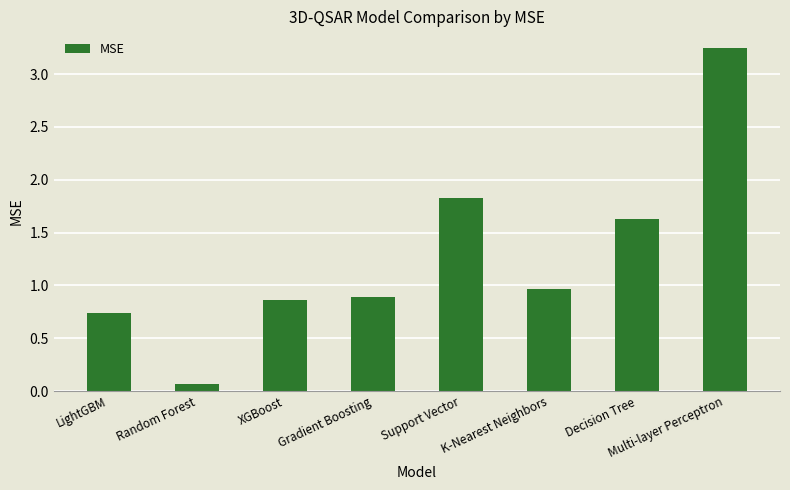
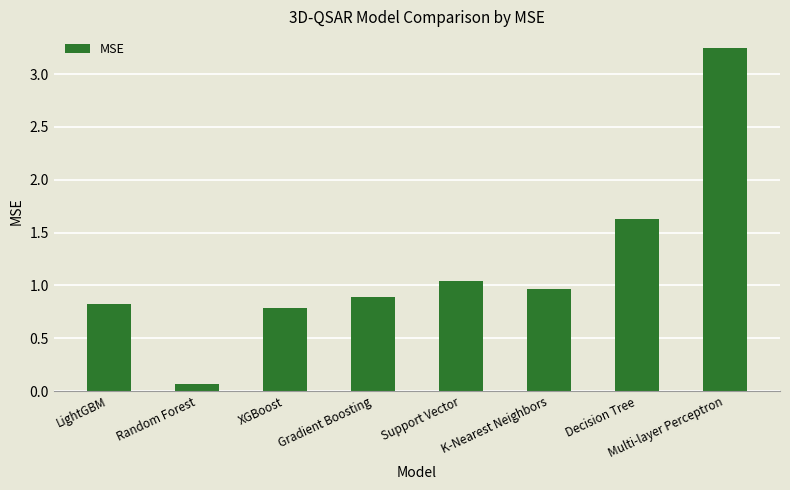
  {
-   "LightGBM": 0.74,
+   "LightGBM": 0.83,
    "Random Forest": 0.07,
-   "XGBoost": 0.87,
+   "XGBoost": 0.79,
    "Gradient Boosting": 0.89,
-   "Support Vector": 1.83,
+   "Support Vector": 1.04,
    "K-Nearest Neighbors": 0.97,
    "Decision Tree": 1.62,
    "Multi-layer Perceptron": 3.24
  }
